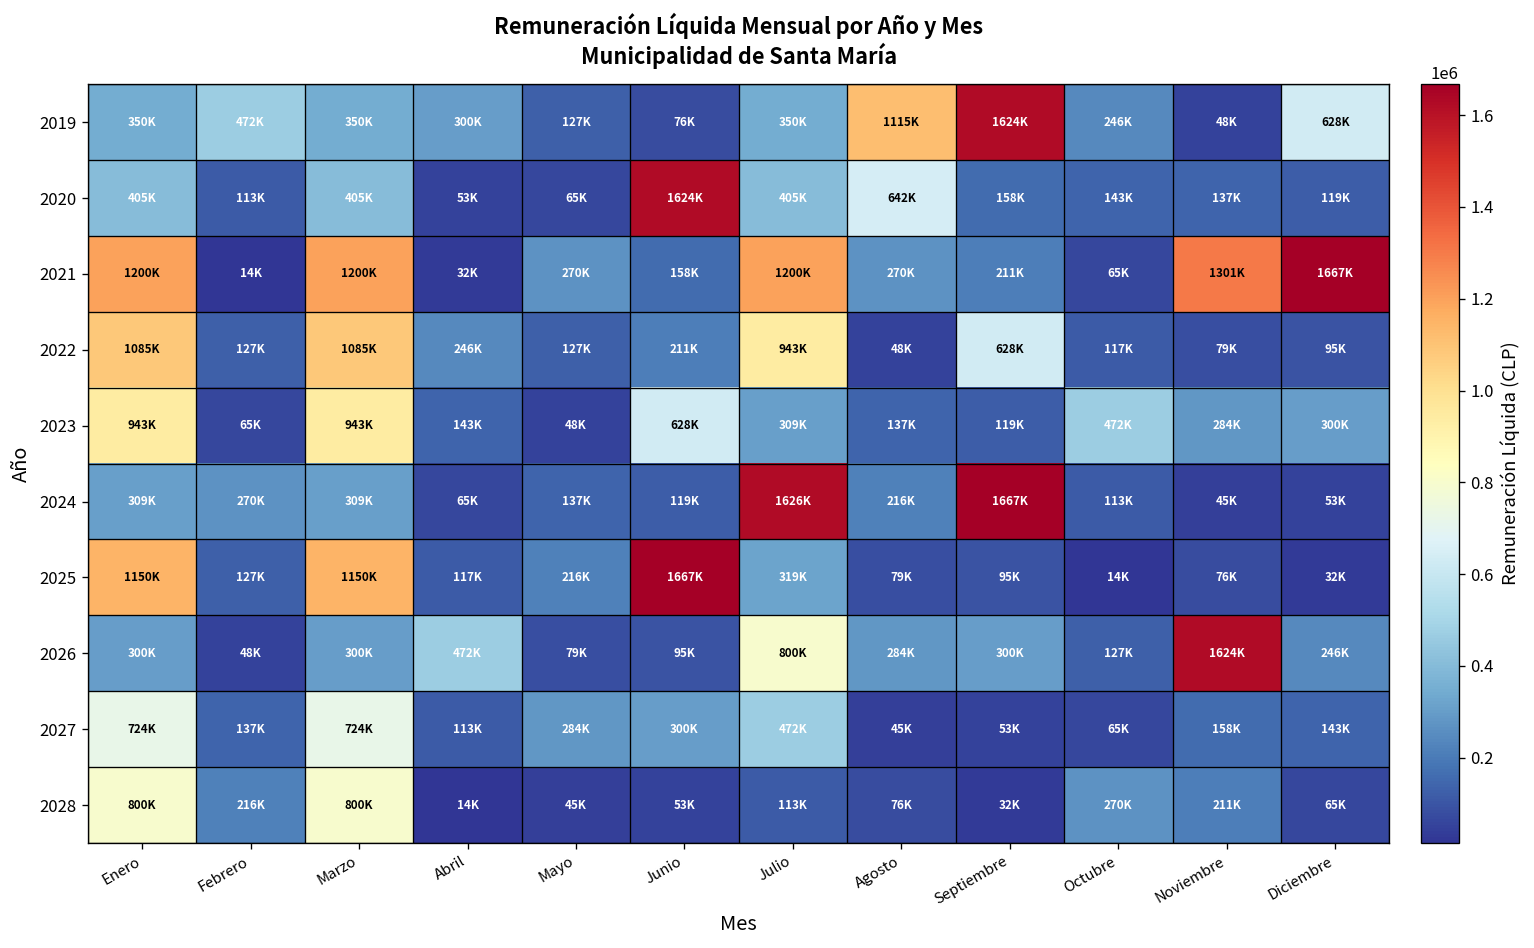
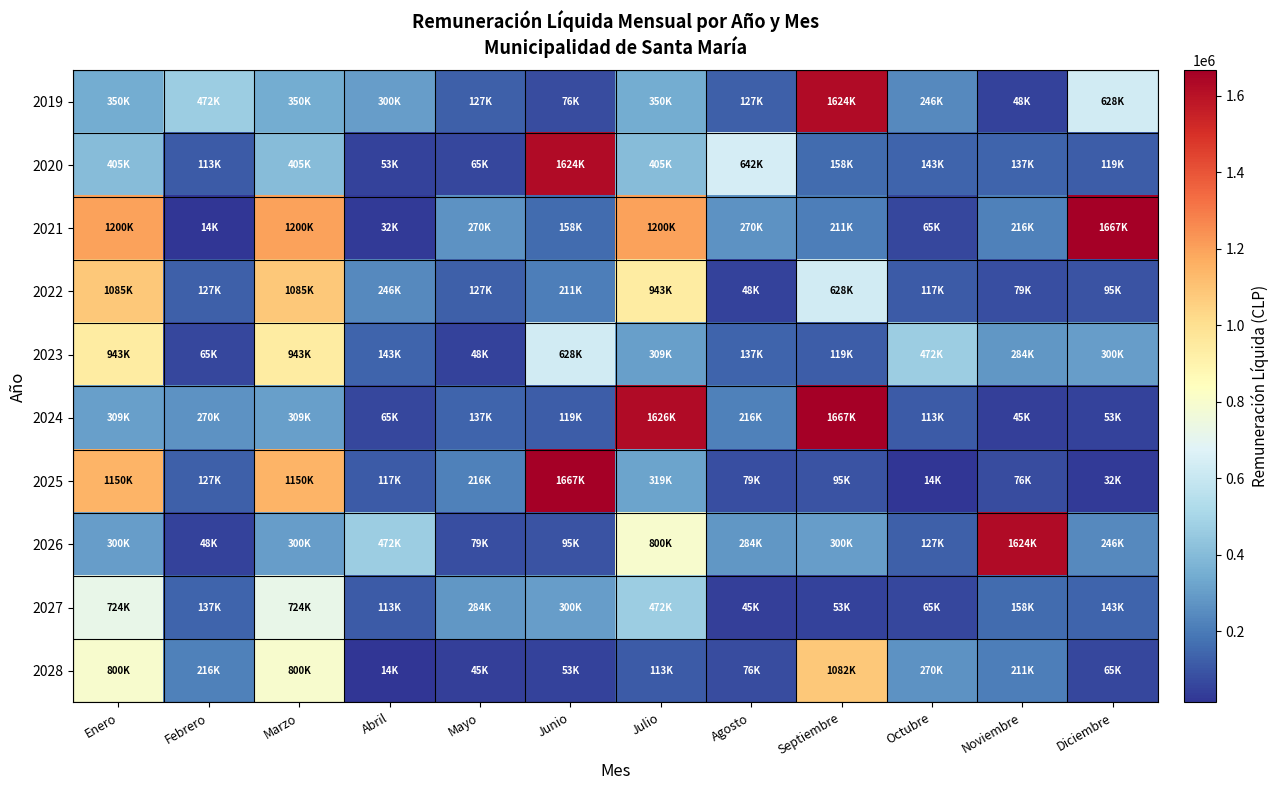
  {
    "2019": {
      "Enero": "350K",
      "Febrero": "472K",
      "Marzo": "350K",
      "Abril": "300K",
      "Mayo": "127K",
      "Junio": "76K",
      "Julio": "350K",
-     "Agosto": "1115K",
+     "Agosto": "127K",
      "Septiembre": "1624K",
      "Octubre": "246K",
      "Noviembre": "48K",
      "Diciembre": "628K"
    },
    "2020": {
      "Enero": "405K",
      "Febrero": "113K",
      "Marzo": "405K",
      "Abril": "53K",
      "Mayo": "65K",
      "Junio": "1624K",
      "Julio": "405K",
      "Agosto": "642K",
      "Septiembre": "158K",
      "Octubre": "143K",
      "Noviembre": "137K",
      "Diciembre": "119K"
    },
    "2021": {
      "Enero": "1200K",
      "Febrero": "14K",
      "Marzo": "1200K",
      "Abril": "32K",
      "Mayo": "270K",
      "Junio": "158K",
      "Julio": "1200K",
      "Agosto": "270K",
      "Septiembre": "211K",
      "Octubre": "65K",
-     "Noviembre": "1301K",
+     "Noviembre": "216K",
      "Diciembre": "1667K"
    },
    "2022": {
      "Enero": "1085K",
      "Febrero": "127K",
      "Marzo": "1085K",
      "Abril": "246K",
      "Mayo": "127K",
      "Junio": "211K",
      "Julio": "943K",
      "Agosto": "48K",
      "Septiembre": "628K",
      "Octubre": "117K",
      "Noviembre": "79K",
      "Diciembre": "95K"
    },
    "2023": {
      "Enero": "943K",
      "Febrero": "65K",
      "Marzo": "943K",
      "Abril": "143K",
      "Mayo": "48K",
      "Junio": "628K",
      "Julio": "309K",
      "Agosto": "137K",
      "Septiembre": "119K",
      "Octubre": "472K",
      "Noviembre": "284K",
      "Diciembre": "300K"
    },
    "2024": {
      "Enero": "309K",
      "Febrero": "270K",
      "Marzo": "309K",
      "Abril": "65K",
      "Mayo": "137K",
      "Junio": "119K",
      "Julio": "1626K",
      "Agosto": "216K",
      "Septiembre": "1667K",
      "Octubre": "113K",
      "Noviembre": "45K",
      "Diciembre": "53K"
    },
    "2025": {
      "Enero": "1150K",
      "Febrero": "127K",
      "Marzo": "1150K",
      "Abril": "117K",
      "Mayo": "216K",
      "Junio": "1667K",
      "Julio": "319K",
      "Agosto": "79K",
      "Septiembre": "95K",
      "Octubre": "14K",
      "Noviembre": "76K",
      "Diciembre": "32K"
    },
    "2026": {
      "Enero": "300K",
      "Febrero": "48K",
      "Marzo": "300K",
      "Abril": "472K",
      "Mayo": "79K",
      "Junio": "95K",
      "Julio": "800K",
      "Agosto": "284K",
      "Septiembre": "300K",
      "Octubre": "127K",
      "Noviembre": "1624K",
      "Diciembre": "246K"
    },
    "2027": {
      "Enero": "724K",
      "Febrero": "137K",
      "Marzo": "724K",
      "Abril": "113K",
      "Mayo": "284K",
      "Junio": "300K",
      "Julio": "472K",
      "Agosto": "45K",
      "Septiembre": "53K",
      "Octubre": "65K",
      "Noviembre": "158K",
      "Diciembre": "143K"
    },
    "2028": {
      "Enero": "800K",
      "Febrero": "216K",
      "Marzo": "800K",
      "Abril": "14K",
      "Mayo": "45K",
      "Junio": "53K",
      "Julio": "113K",
      "Agosto": "76K",
-     "Septiembre": "32K",
+     "Septiembre": "1082K",
      "Octubre": "270K",
      "Noviembre": "211K",
      "Diciembre": "65K"
    }
  }
